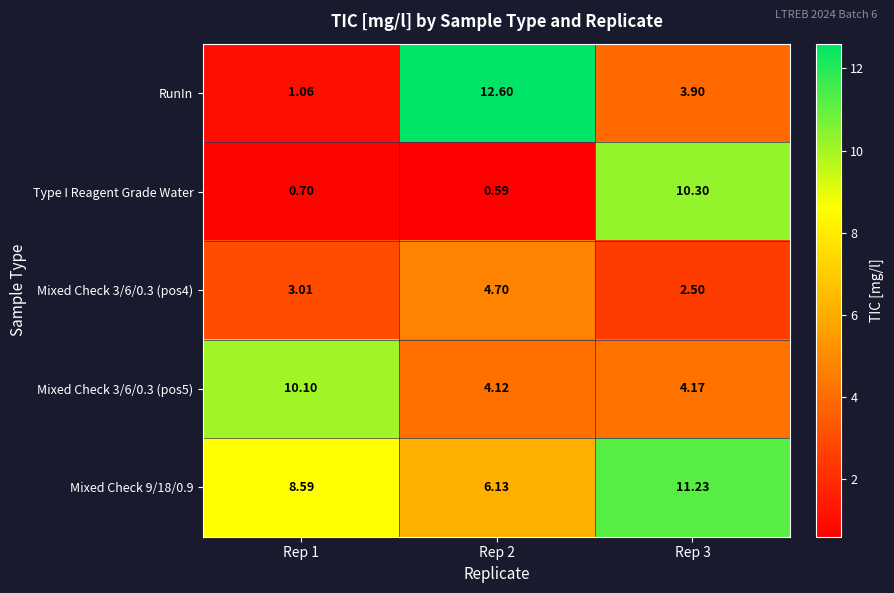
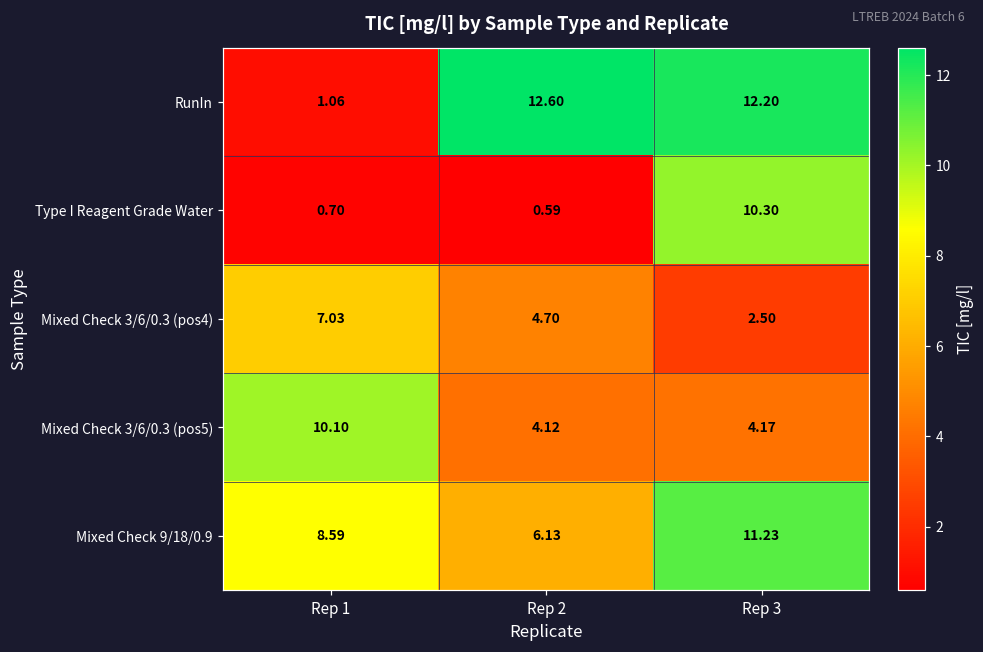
  {
    "RunIn": {
      "Rep 1": 1.06,
      "Rep 2": 12.60,
-     "Rep 3": 3.90
+     "Rep 3": 12.20
    },
    "Type I Reagent Grade Water": {
      "Rep 1": 0.70,
      "Rep 2": 0.59,
      "Rep 3": 10.30
    },
    "Mixed Check 3/6/0.3 (pos4)": {
-     "Rep 1": 3.01,
+     "Rep 1": 7.03,
      "Rep 2": 4.70,
      "Rep 3": 2.50
    },
    "Mixed Check 3/6/0.3 (pos5)": {
      "Rep 1": 10.10,
      "Rep 2": 4.12,
      "Rep 3": 4.17
    },
    "Mixed Check 9/18/0.9": {
      "Rep 1": 8.59,
      "Rep 2": 6.13,
      "Rep 3": 11.23
    }
  }
